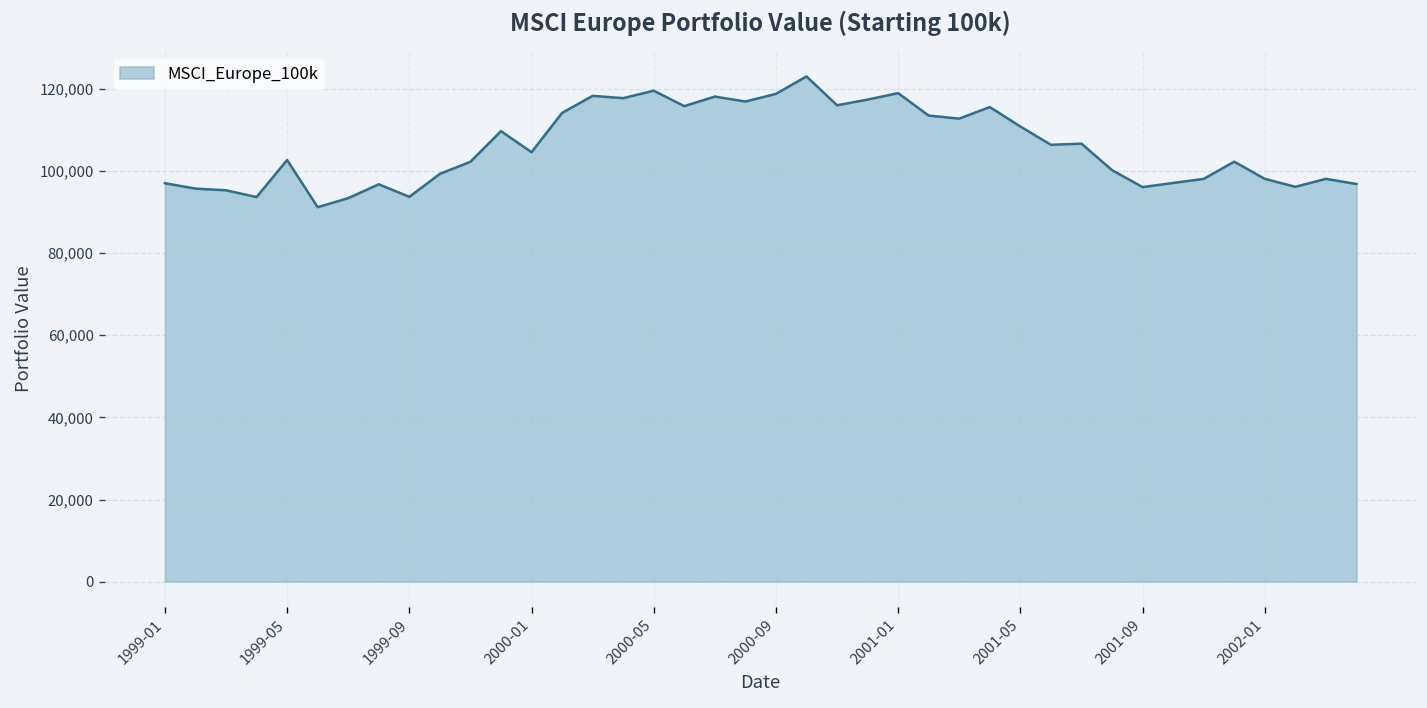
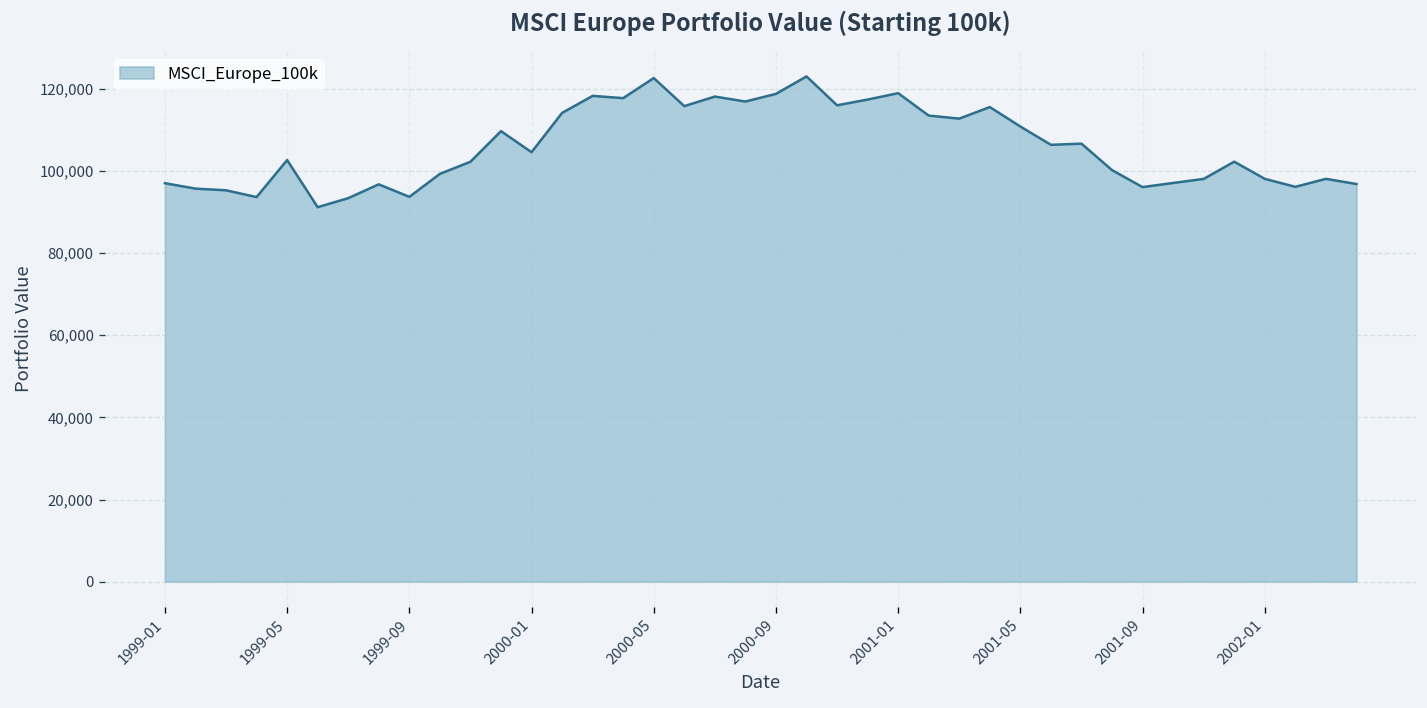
  {
    "1999-01": "97,000",
    "1999-05": "103,000",
    "1999-09": "94,000",
    "2000-01": "105,000",
-   "2000-05": "120,000",
+   "2000-05": "123,000",
    "2000-09": "119,000",
    "2001-01": "119,000",
    "2001-05": "111,000",
    "2001-09": "96,000",
    "2002-01": "98,000"
  }
